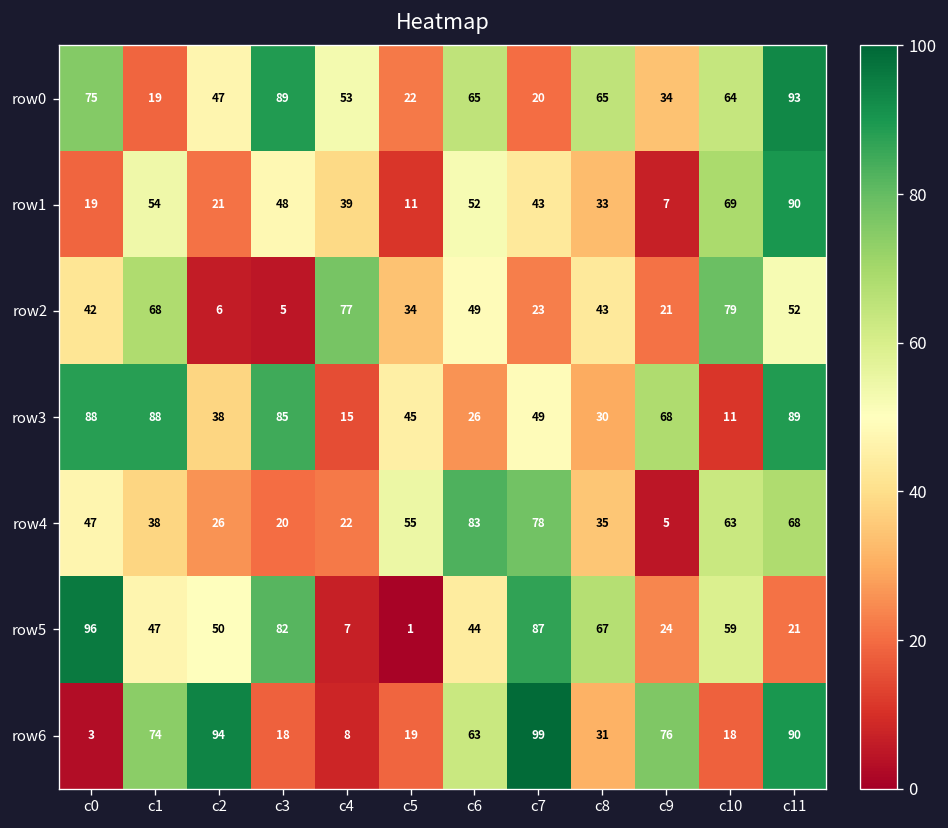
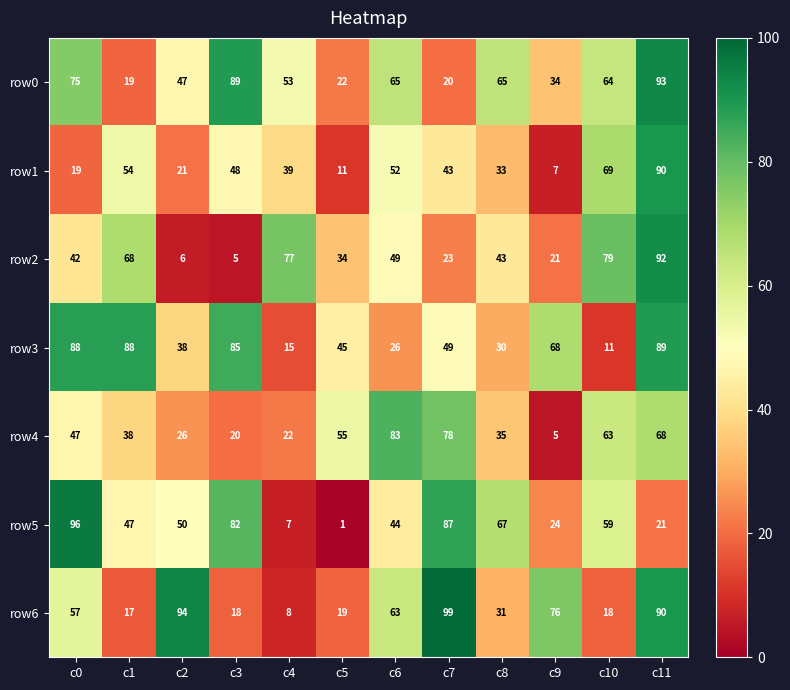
  {
    "row0": {
      "c0": 75,
      "c1": 19,
      "c2": 47,
      "c3": 89,
      "c4": 53,
      "c5": 22,
      "c6": 65,
      "c7": 20,
      "c8": 65,
      "c9": 34,
      "c10": 64,
      "c11": 93
    },
    "row1": {
      "c0": 19,
      "c1": 54,
      "c2": 21,
      "c3": 48,
      "c4": 39,
      "c5": 11,
      "c6": 52,
      "c7": 43,
      "c8": 33,
      "c9": 7,
      "c10": 69,
      "c11": 90
    },
    "row2": {
      "c0": 42,
      "c1": 68,
      "c2": 6,
      "c3": 5,
      "c4": 77,
      "c5": 34,
      "c6": 49,
      "c7": 23,
      "c8": 43,
      "c9": 21,
      "c10": 79,
-     "c11": 52
+     "c11": 92
    },
    "row3": {
      "c0": 88,
      "c1": 88,
      "c2": 38,
      "c3": 85,
      "c4": 15,
      "c5": 45,
      "c6": 26,
      "c7": 49,
      "c8": 30,
      "c9": 68,
      "c10": 11,
      "c11": 89
    },
    "row4": {
      "c0": 47,
      "c1": 38,
      "c2": 26,
      "c3": 20,
      "c4": 22,
      "c5": 55,
      "c6": 83,
      "c7": 78,
      "c8": 35,
      "c9": 5,
      "c10": 63,
      "c11": 68
    },
    "row5": {
      "c0": 96,
      "c1": 47,
      "c2": 50,
      "c3": 82,
      "c4": 7,
      "c5": 1,
      "c6": 44,
      "c7": 87,
      "c8": 67,
      "c9": 24,
      "c10": 59,
      "c11": 21
    },
    "row6": {
-     "c0": 3,
-     "c1": 74,
+     "c0": 57,
+     "c1": 17,
      "c2": 94,
      "c3": 18,
      "c4": 8,
      "c5": 19,
      "c6": 63,
      "c7": 99,
      "c8": 31,
      "c9": 76,
      "c10": 18,
      "c11": 90
    }
  }
